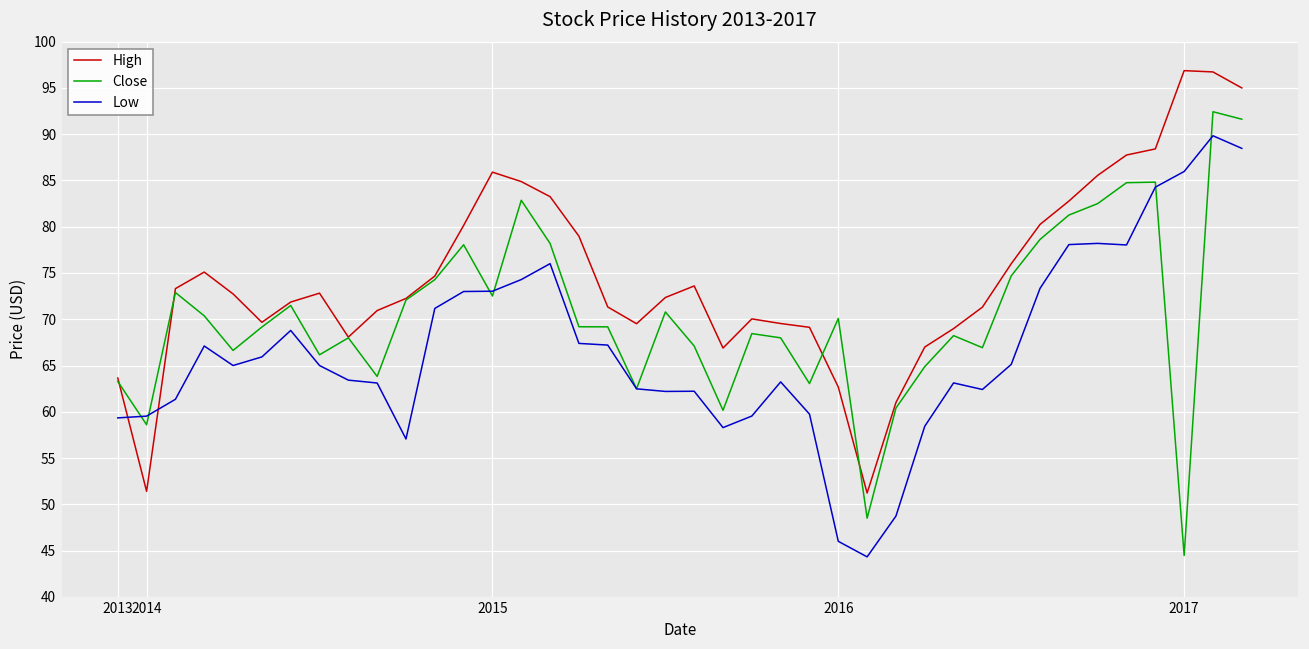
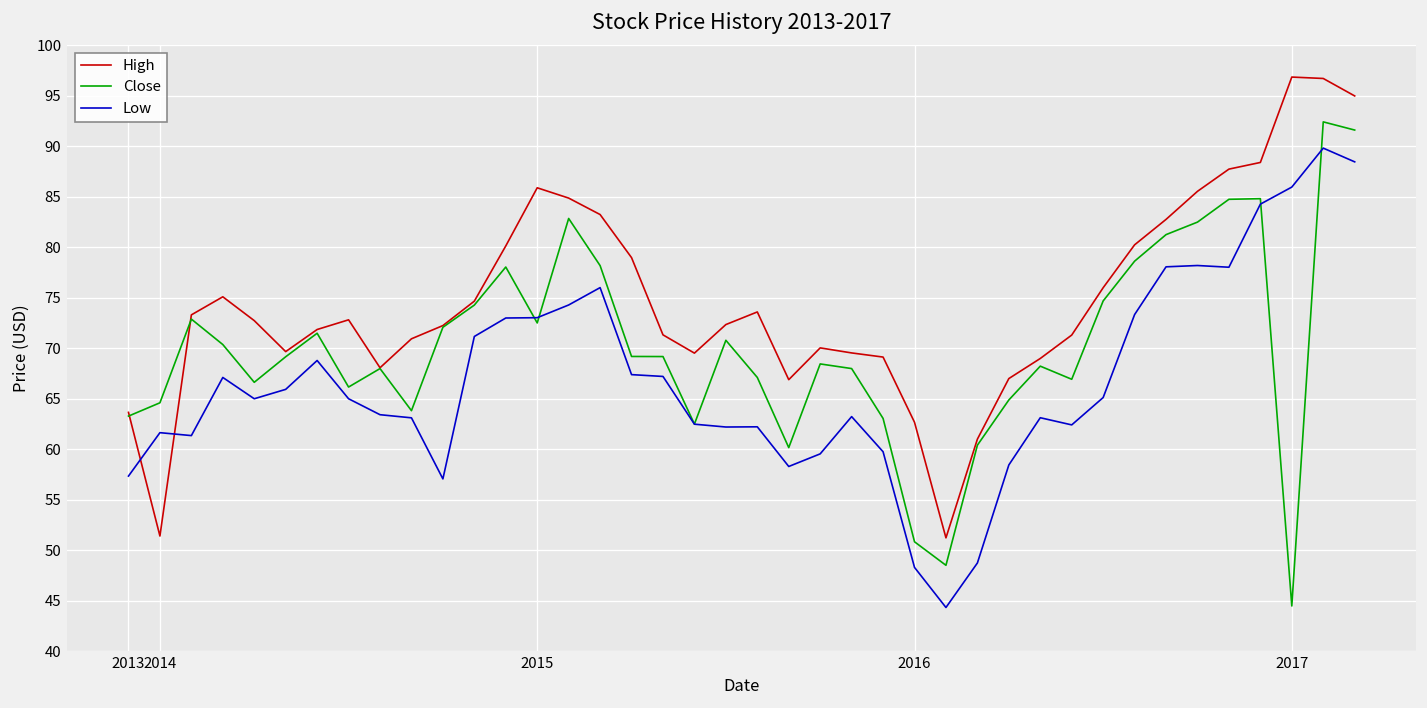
  {
    "High": {
      "2013": 64,
      "2014": 51,
      "2015": 86,
      "2016": 63,
      "2017": 97
    },
    "Close": {
      "2013": 63,
-     "2014": 59,
+     "2014": 65,
      "2015": 73,
-     "2016": 70,
+     "2016": 51,
      "2017": 44
    },
    "Low": {
-     "2013": 59,
-     "2014": 60,
+     "2013": 57,
+     "2014": 62,
      "2015": 73,
-     "2016": 46,
+     "2016": 48,
      "2017": 86
    }
  }
